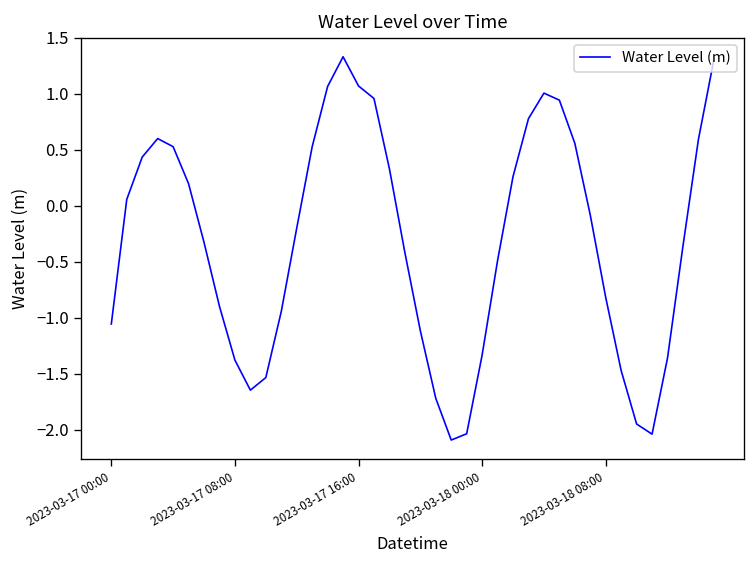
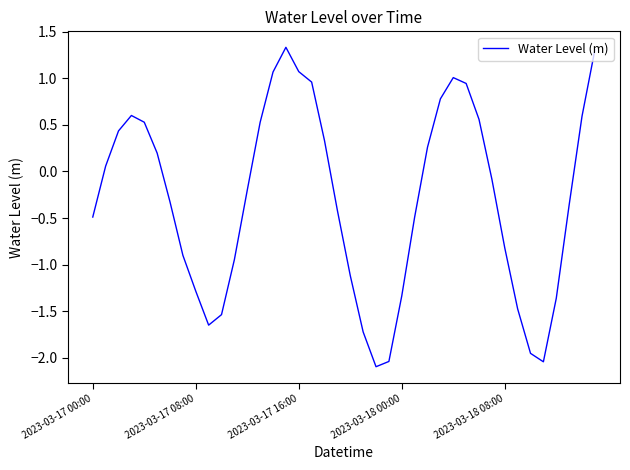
  {
-   "2023-03-17 00:00": -1.1,
-   "2023-03-17 08:00": -1.4,
+   "2023-03-17 00:00": -0.5,
+   "2023-03-17 08:00": -1.3,
    "2023-03-17 16:00": 1.1,
    "2023-03-18 00:00": -1.3,
    "2023-03-18 08:00": -0.8
  }
